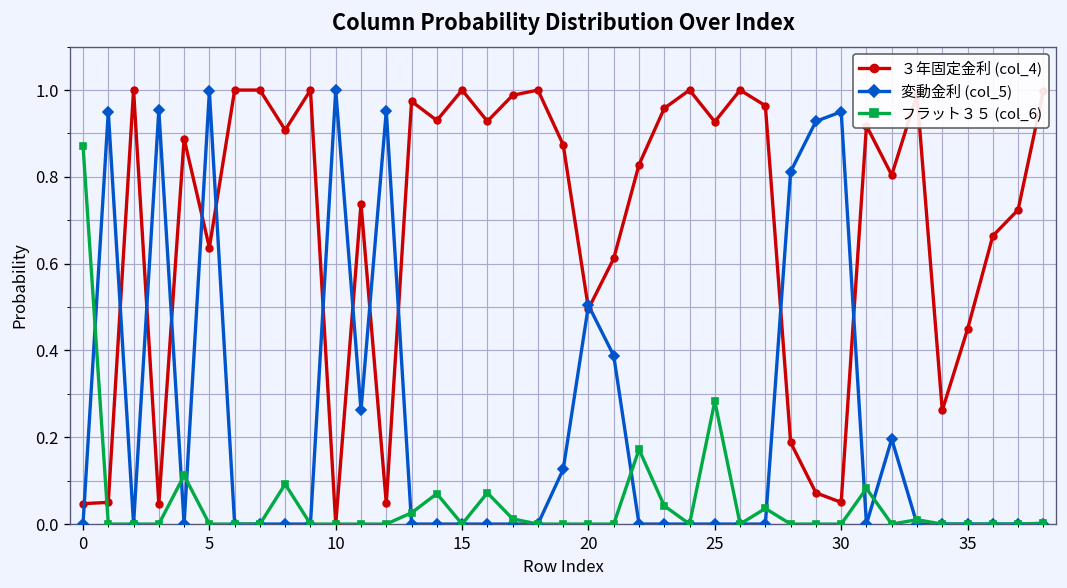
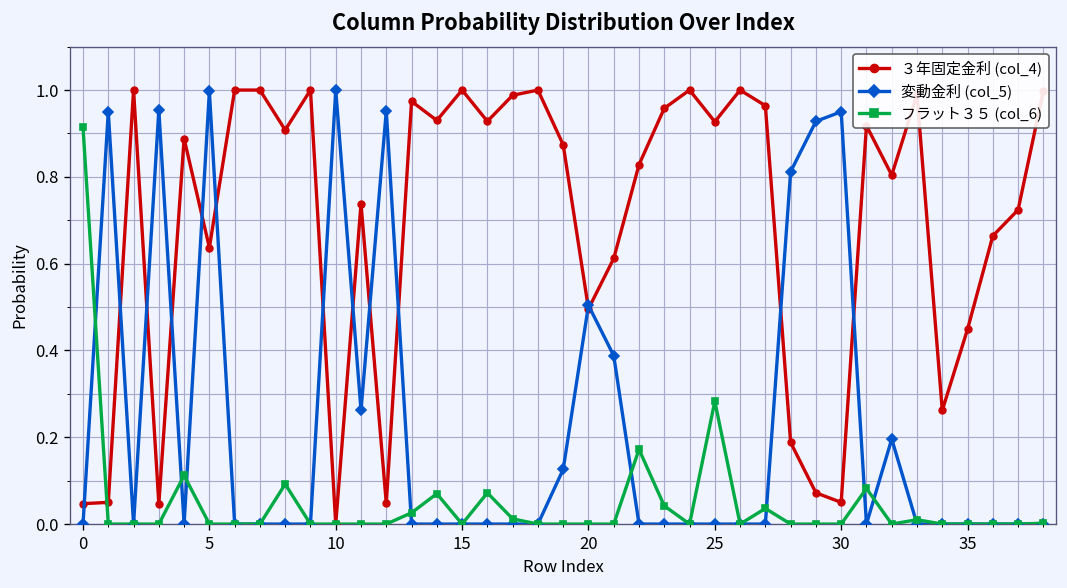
  {
    "３年固定金利 (col_4)": {
      "0": 0.05,
      "5": 0.64,
      "15": 1.00,
      "20": 0.50,
      "25": 0.93,
      "30": 0.05,
      "35": 0.45
    },
    "変動金利 (col_5)": {
      "0": 0.00,
      "5": 1.00,
      "10": 1.00,
      "20": 0.50,
      "25": 0.00,
      "30": 0.95
    },
    "フラット３５ (col_6)": {
-     "0": 0.87,
+     "0": 0.91,
      "5": 0.00,
      "20": 0.00,
      "25": 0.28,
      "30": 0.00
    }
  }
